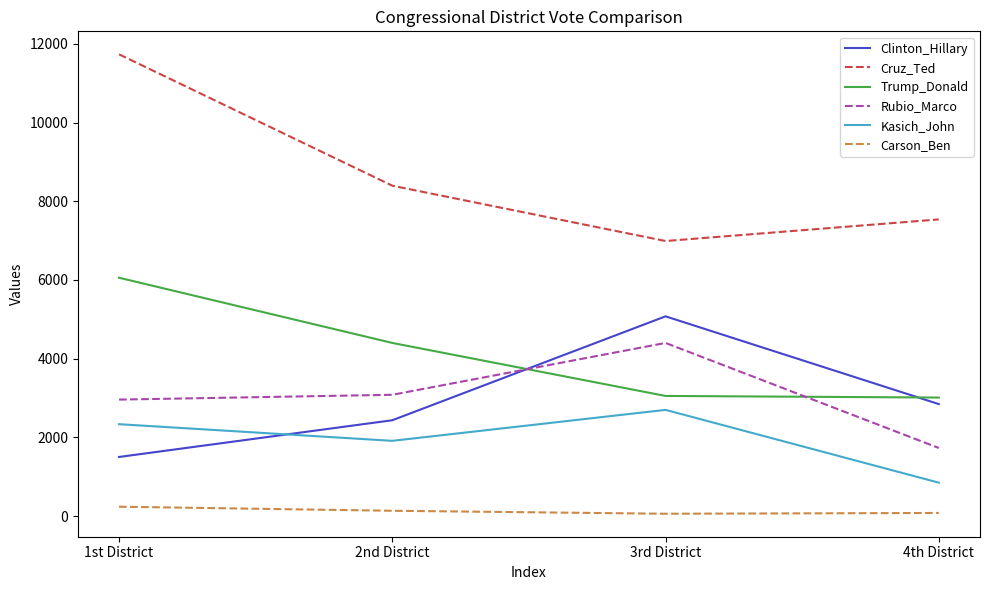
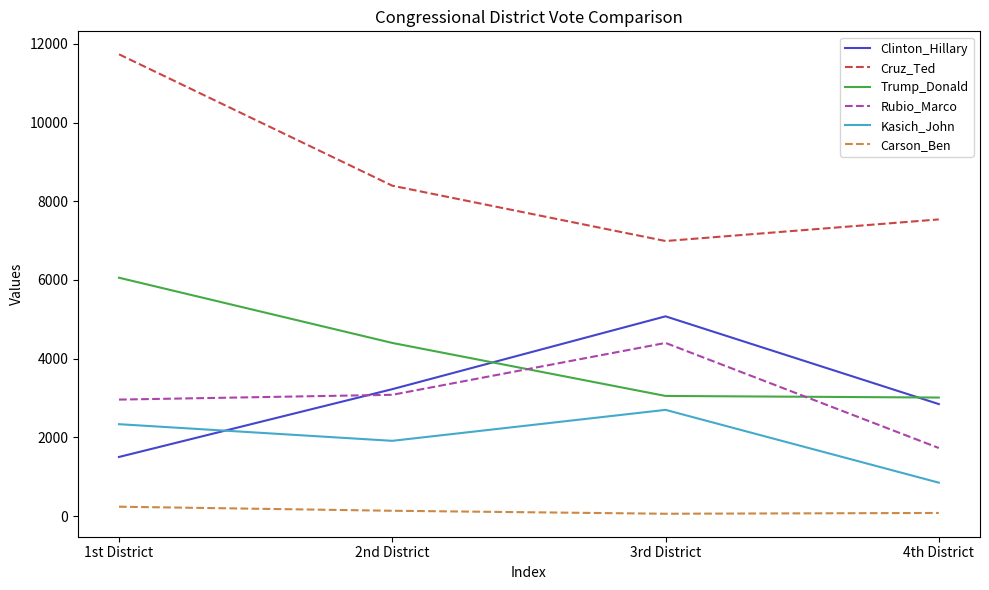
  {
    "Clinton_Hillary": {
      "1st District": 1500,
-     "2nd District": 2400,
+     "2nd District": 3200,
      "3rd District": 5100,
      "4th District": 2800
    },
    "Cruz_Ted": {
      "1st District": 11700,
      "2nd District": 8400,
      "3rd District": 7000,
      "4th District": 7500
    },
    "Trump_Donald": {
      "1st District": 6100,
      "2nd District": 4400,
      "3rd District": 3100,
      "4th District": 3000
    },
    "Rubio_Marco": {
      "1st District": 3000,
      "2nd District": 3100,
      "3rd District": 4400,
      "4th District": 1700
    },
    "Kasich_John": {
      "1st District": 2300,
      "2nd District": 1900,
      "3rd District": 2700,
      "4th District": 800
    },
    "Carson_Ben": {
      "1st District": 200,
      "2nd District": 100,
      "3rd District": 100,
      "4th District": 100
    }
  }
